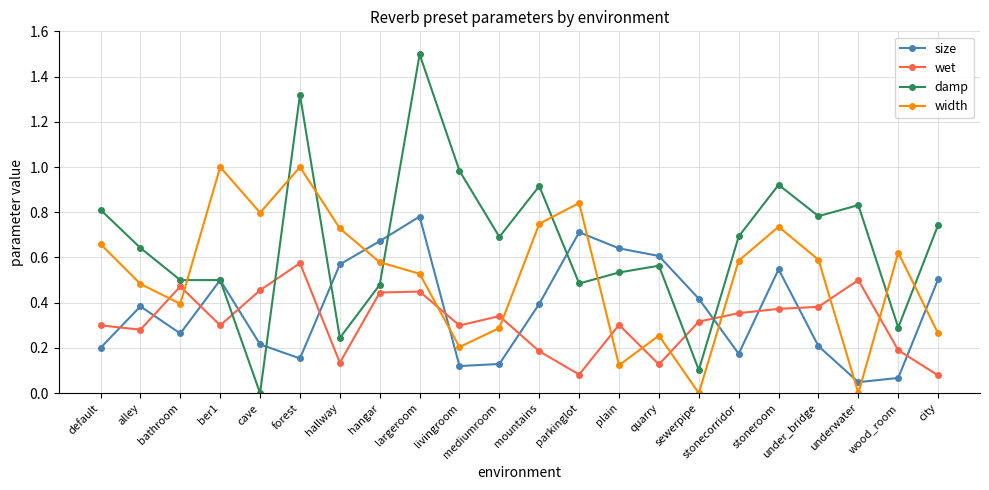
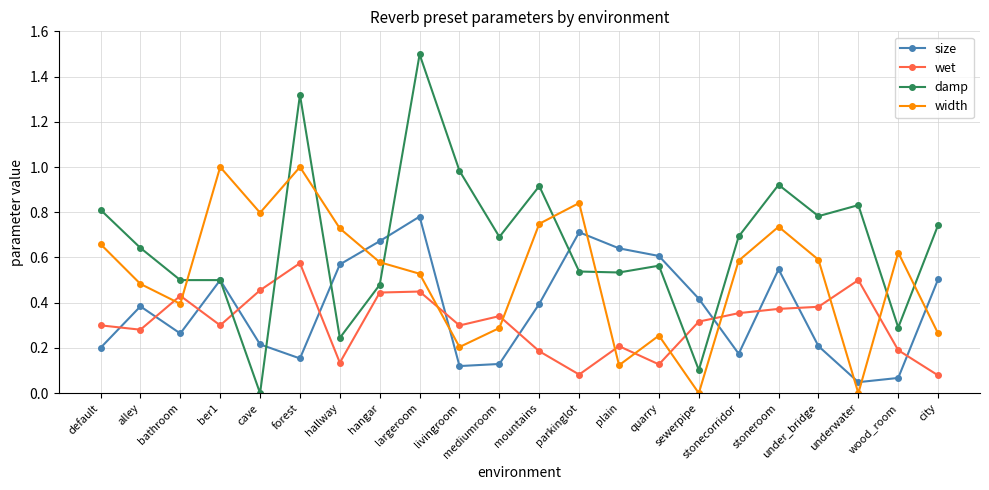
  {
    "size": {
      "default": 0.20,
      "alley": 0.38,
      "bathroom": 0.26,
      "cave": 0.22,
      "forest": 0.15,
      "hallway": 0.57,
      "hangar": 0.67,
      "largeroom": 0.78,
      "livingroom": 0.12,
      "mediumroom": 0.13,
      "mountains": 0.40,
      "parkinglot": 0.71,
      "plain": 0.64,
      "quarry": 0.61,
      "sewerpipe": 0.42,
      "stonecorridor": 0.17,
      "stoneroom": 0.55,
      "under_bridge": 0.21,
      "underwater": 0.05,
      "wood_room": 0.07,
      "city": 0.50
    },
    "wet": {
      "default": 0.30,
      "alley": 0.28,
-     "bathroom": 0.47,
+     "bathroom": 0.43,
      "ber1": 0.30,
      "cave": 0.46,
      "forest": 0.57,
      "hallway": 0.13,
      "hangar": 0.45,
      "largeroom": 0.45,
      "livingroom": 0.30,
      "mediumroom": 0.34,
      "mountains": 0.19,
      "parkinglot": 0.08,
-     "plain": 0.30,
+     "plain": 0.21,
      "quarry": 0.13,
      "sewerpipe": 0.32,
      "stonecorridor": 0.35,
      "stoneroom": 0.37,
      "under_bridge": 0.38,
      "underwater": 0.50,
      "wood_room": 0.19,
      "city": 0.08
    },
    "damp": {
      "default": 0.81,
      "alley": 0.64,
      "bathroom": 0.50,
      "cave": 0.00,
      "forest": 1.32,
      "hallway": 0.24,
      "hangar": 0.48,
      "largeroom": 1.50,
      "livingroom": 0.98,
      "mediumroom": 0.69,
      "mountains": 0.92,
-     "parkinglot": 0.49,
+     "parkinglot": 0.54,
      "plain": 0.53,
      "quarry": 0.56,
      "sewerpipe": 0.10,
      "stonecorridor": 0.69,
      "stoneroom": 0.92,
      "under_bridge": 0.78,
      "underwater": 0.83,
      "wood_room": 0.29,
      "city": 0.74
    },
    "width": {
      "default": 0.66,
      "alley": 0.48,
      "bathroom": 0.40,
      "ber1": 1.00,
      "cave": 0.80,
      "forest": 1.00,
      "hallway": 0.73,
      "hangar": 0.58,
      "largeroom": 0.53,
      "livingroom": 0.20,
      "mediumroom": 0.29,
      "mountains": 0.75,
      "parkinglot": 0.84,
      "plain": 0.12,
      "quarry": 0.25,
      "sewerpipe": 0.00,
      "stonecorridor": 0.59,
      "stoneroom": 0.74,
      "under_bridge": 0.59,
      "underwater": 0.00,
      "wood_room": 0.62,
      "city": 0.26
    }
  }
